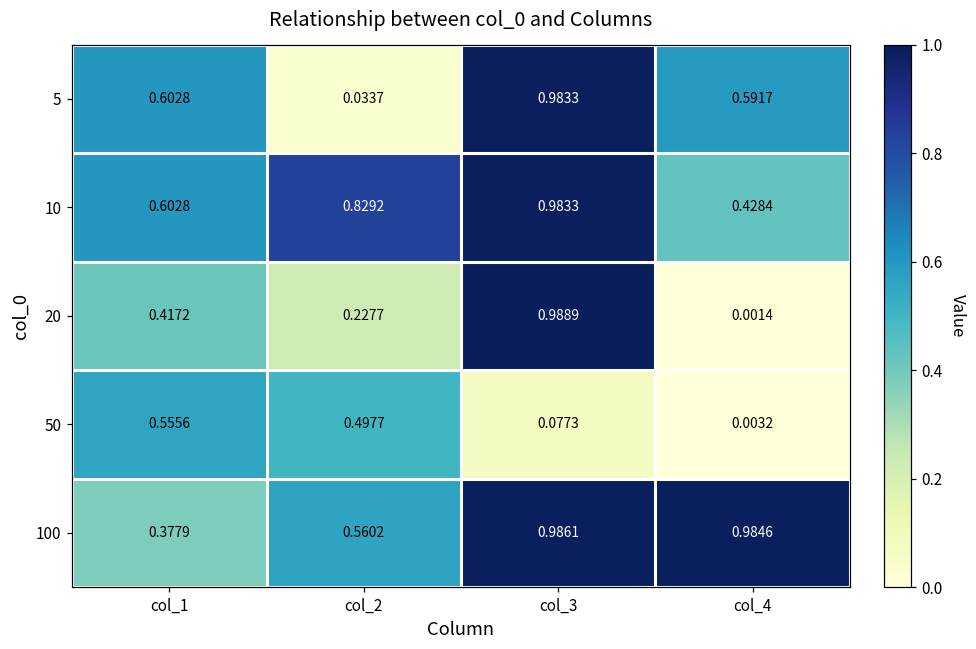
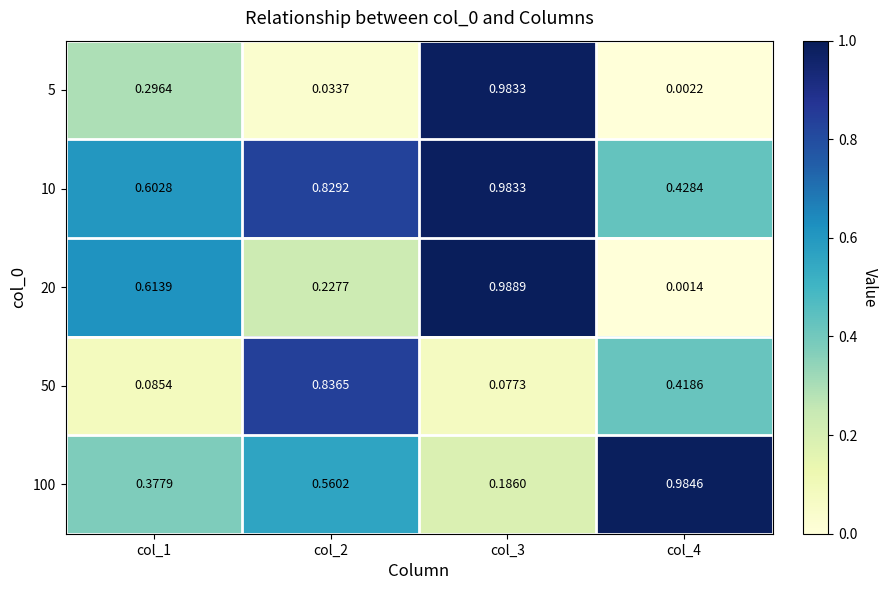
  {
    "5": {
-     "col_1": 0.6028,
+     "col_1": 0.2964,
      "col_2": 0.0337,
      "col_3": 0.9833,
-     "col_4": 0.5917
+     "col_4": 0.0022
    },
    "10": {
      "col_1": 0.6028,
      "col_2": 0.8292,
      "col_3": 0.9833,
      "col_4": 0.4284
    },
    "20": {
-     "col_1": 0.4172,
+     "col_1": 0.6139,
      "col_2": 0.2277,
      "col_3": 0.9889,
      "col_4": 0.0014
    },
    "50": {
-     "col_1": 0.5556,
-     "col_2": 0.4977,
+     "col_1": 0.0854,
+     "col_2": 0.8365,
      "col_3": 0.0773,
-     "col_4": 0.0032
+     "col_4": 0.4186
    },
    "100": {
      "col_1": 0.3779,
      "col_2": 0.5602,
-     "col_3": 0.9861,
+     "col_3": 0.1860,
      "col_4": 0.9846
    }
  }
